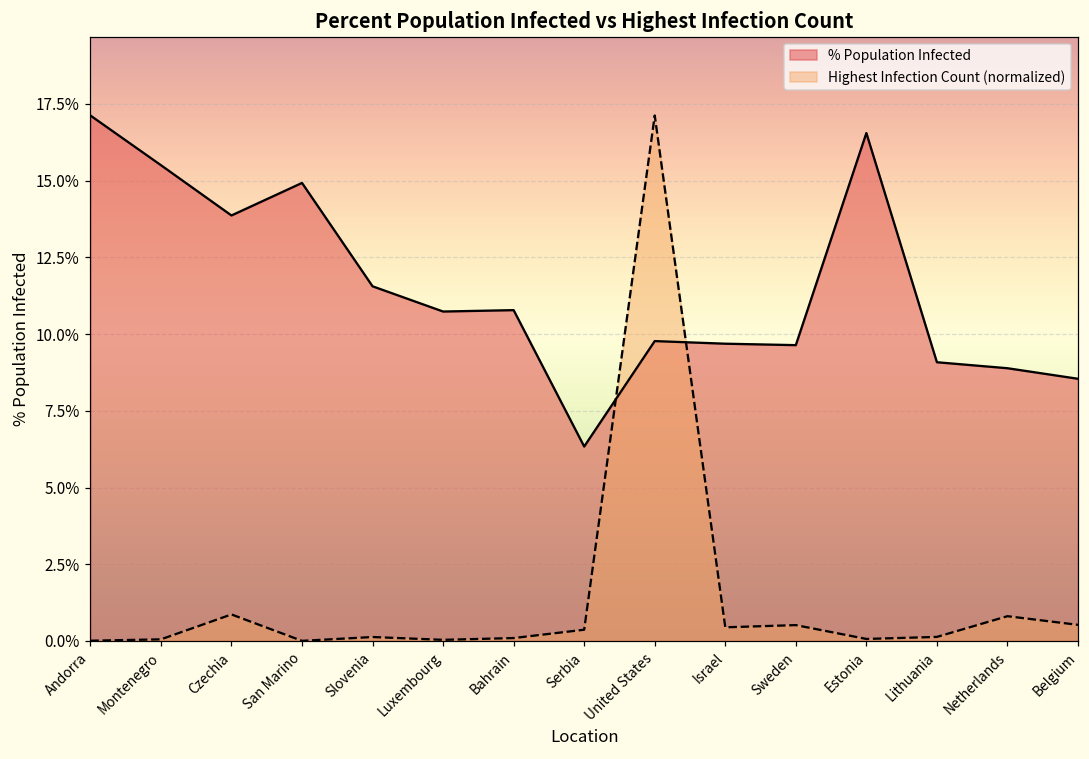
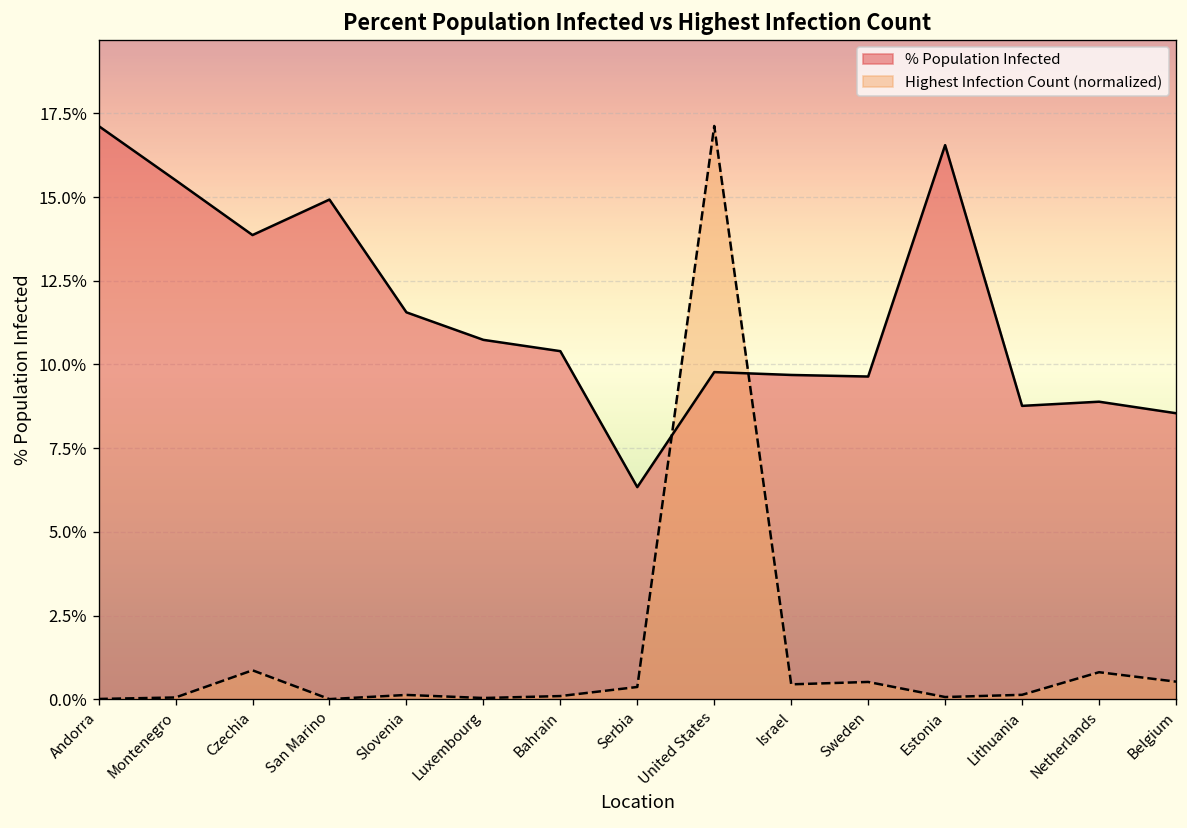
  {
    "% Population Infected": {
      "Andorra": "17.1%",
      "Montenegro": "15.5%",
      "Czechia": "13.9%",
      "San Marino": "14.9%",
      "Slovenia": "11.6%",
      "Luxembourg": "10.7%",
-     "Bahrain": "10.8%",
+     "Bahrain": "10.4%",
      "Serbia": "6.3%",
      "United States": "9.8%",
      "Israel": "9.7%",
      "Sweden": "9.6%",
      "Estonia": "16.6%",
-     "Lithuania": "9.1%",
+     "Lithuania": "8.8%",
      "Netherlands": "8.9%",
      "Belgium": "8.5%"
    },
    "Highest Infection Count (normalized)": {
      "Andorra": "0.0%",
      "Montenegro": "0.1%",
      "Czechia": "0.9%",
      "San Marino": "0.0%",
      "Slovenia": "0.1%",
      "Luxembourg": "0.0%",
      "Bahrain": "0.1%",
      "Serbia": "0.4%",
      "United States": "17.1%",
      "Israel": "0.4%",
      "Sweden": "0.5%",
      "Estonia": "0.1%",
      "Lithuania": "0.1%",
      "Netherlands": "0.8%",
      "Belgium": "0.5%"
    }
  }
